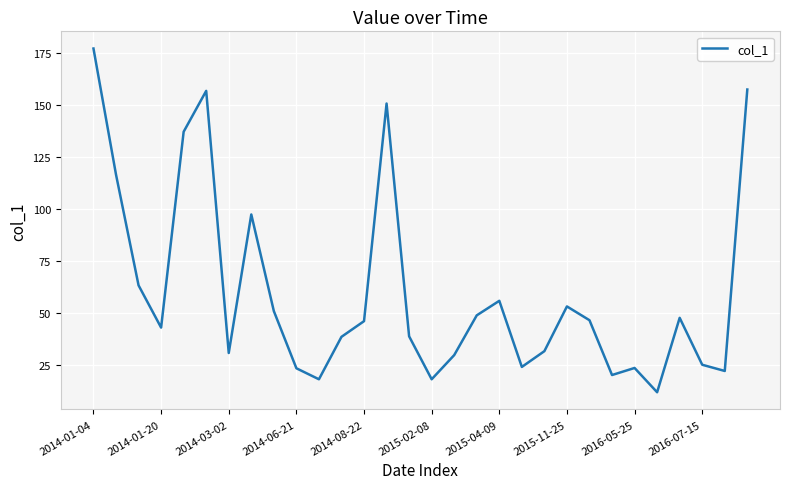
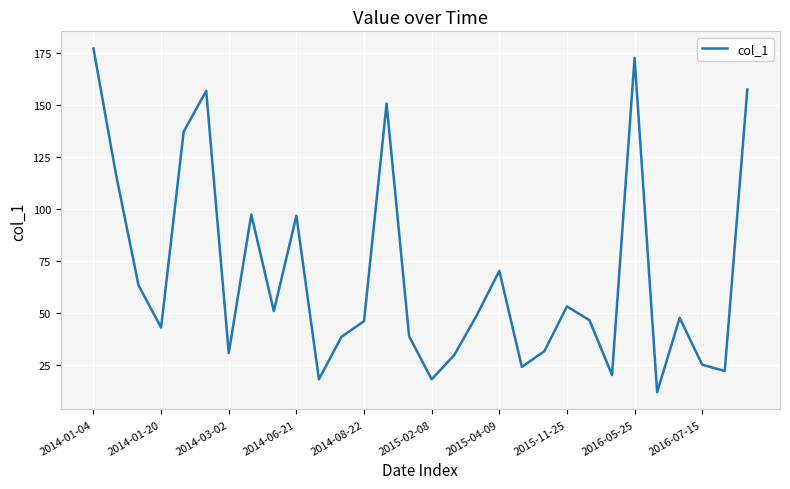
  {
    "2014-01-04": 177,
    "2014-01-20": 43,
    "2014-03-02": 31,
-   "2014-06-21": 23,
+   "2014-06-21": 97,
    "2014-08-22": 46,
    "2015-02-08": 18,
-   "2015-04-09": 56,
+   "2015-04-09": 70,
    "2015-11-25": 53,
-   "2016-05-25": 23,
+   "2016-05-25": 173,
    "2016-07-15": 25
  }
